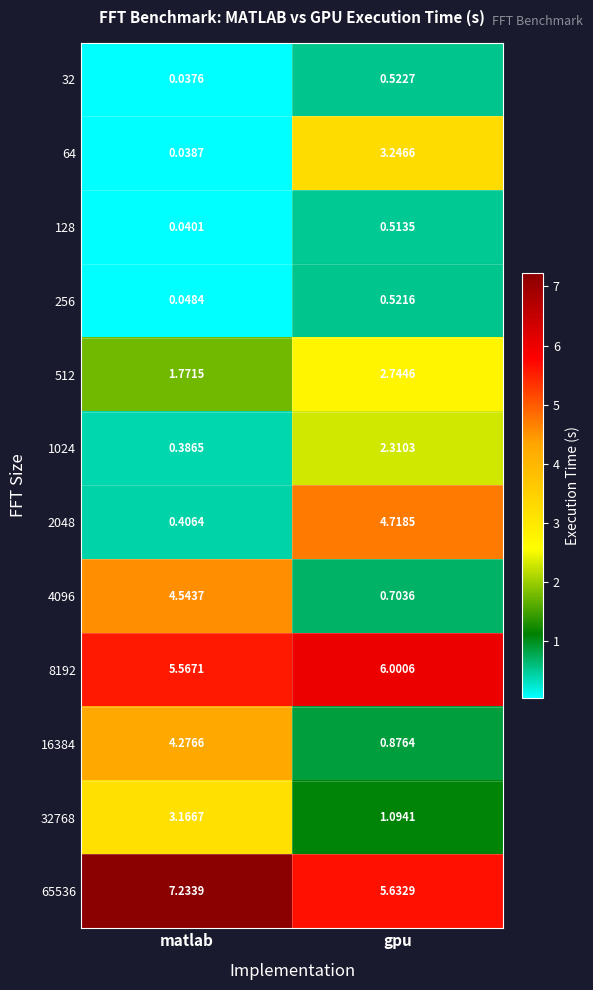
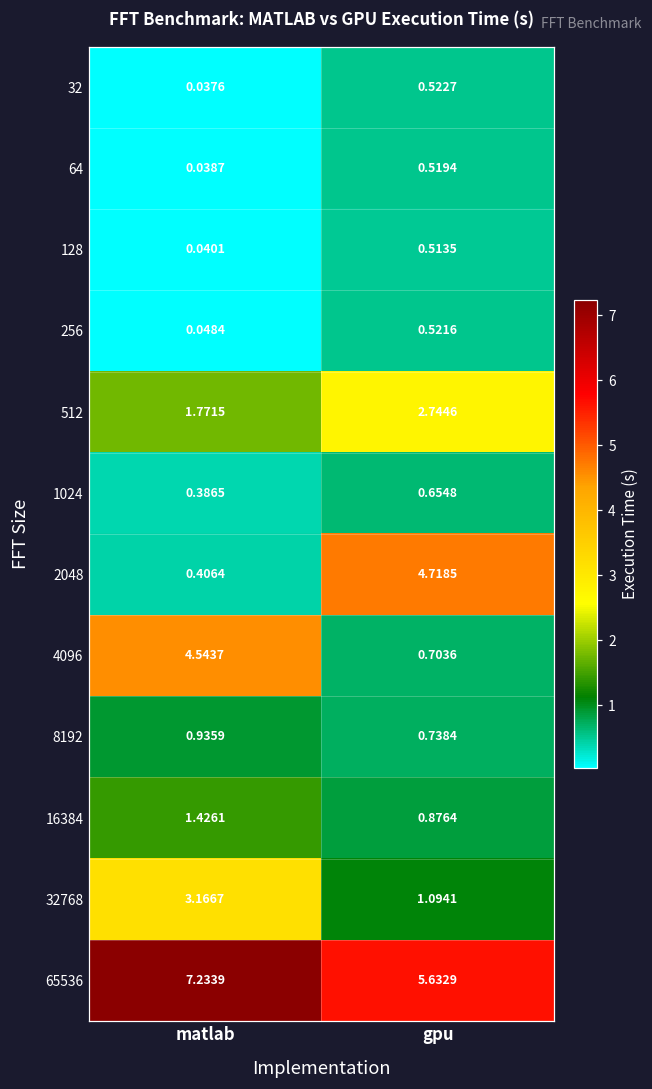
  {
    "32": {
      "matlab": 0.0376,
      "gpu": 0.5227
    },
    "64": {
      "matlab": 0.0387,
-     "gpu": 3.2466
+     "gpu": 0.5194
    },
    "128": {
      "matlab": 0.0401,
      "gpu": 0.5135
    },
    "256": {
      "matlab": 0.0484,
      "gpu": 0.5216
    },
    "512": {
      "matlab": 1.7715,
      "gpu": 2.7446
    },
    "1024": {
      "matlab": 0.3865,
-     "gpu": 2.3103
+     "gpu": 0.6548
    },
    "2048": {
      "matlab": 0.4064,
      "gpu": 4.7185
    },
    "4096": {
      "matlab": 4.5437,
      "gpu": 0.7036
    },
    "8192": {
-     "matlab": 5.5671,
-     "gpu": 6.0006
+     "matlab": 0.9359,
+     "gpu": 0.7384
    },
    "16384": {
-     "matlab": 4.2766,
+     "matlab": 1.4261,
      "gpu": 0.8764
    },
    "32768": {
      "matlab": 3.1667,
      "gpu": 1.0941
    },
    "65536": {
      "matlab": 7.2339,
      "gpu": 5.6329
    }
  }
